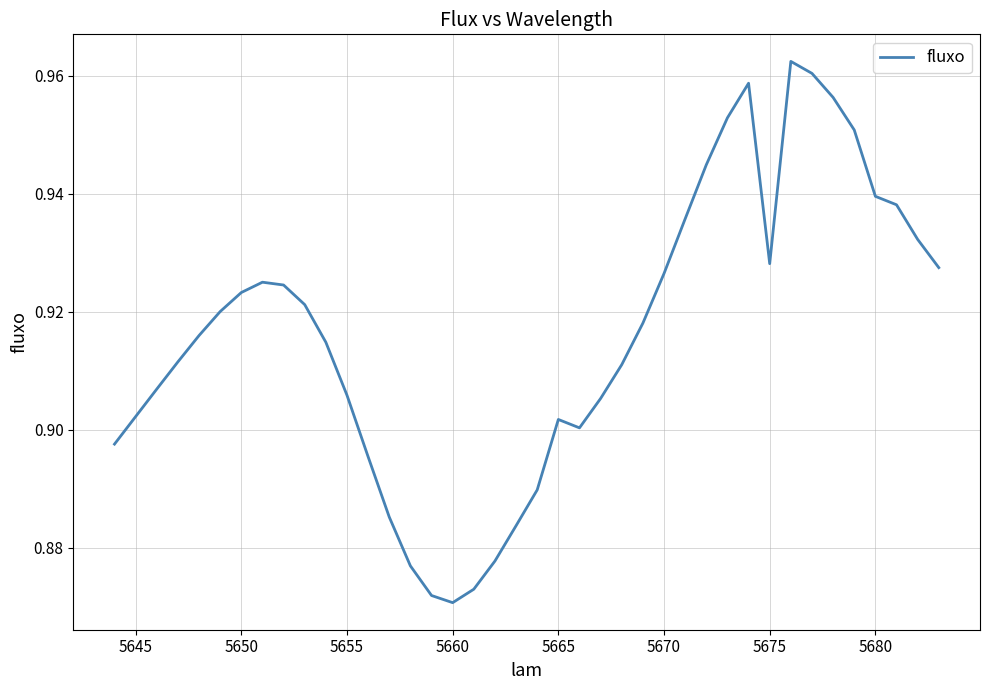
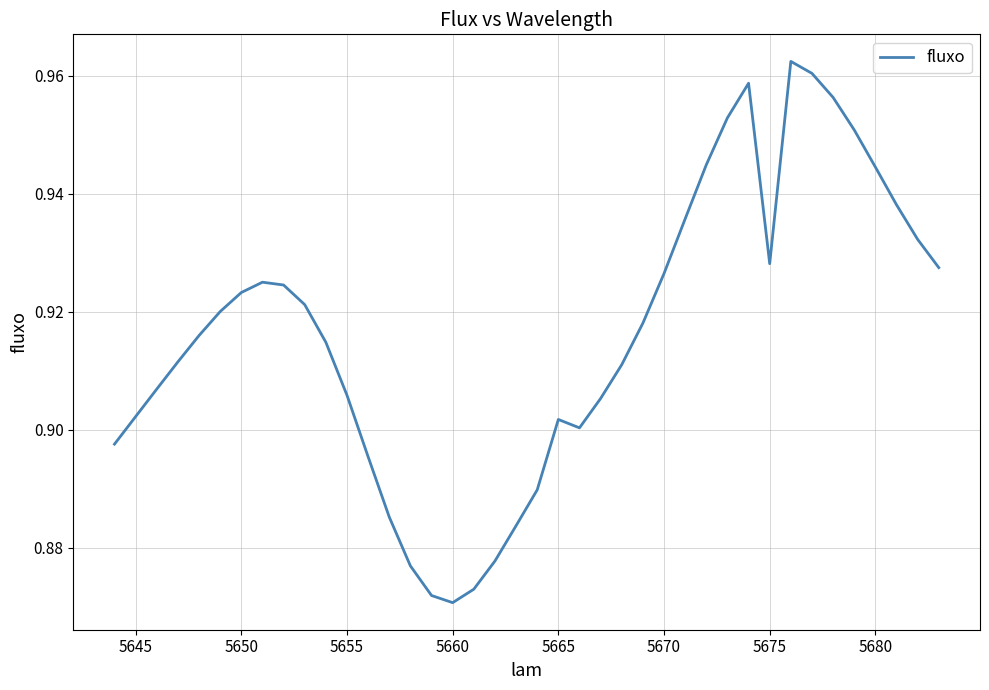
  {
    "5645": 0.902,
    "5650": 0.923,
    "5655": 0.906,
    "5660": 0.871,
    "5665": 0.902,
    "5670": 0.926,
    "5675": 0.928,
-   "5680": 0.940
+   "5680": 0.945
  }
